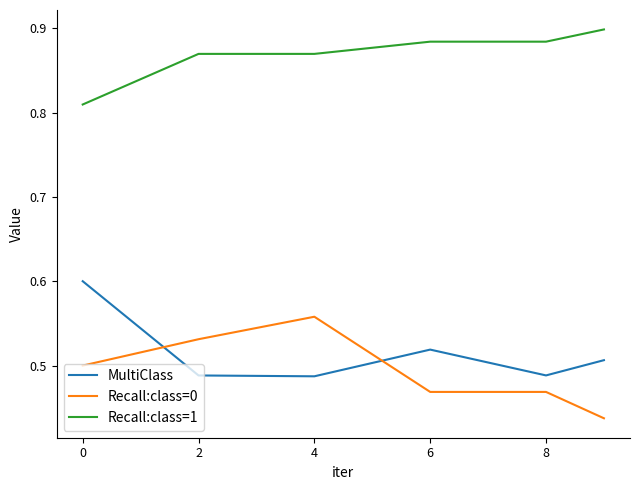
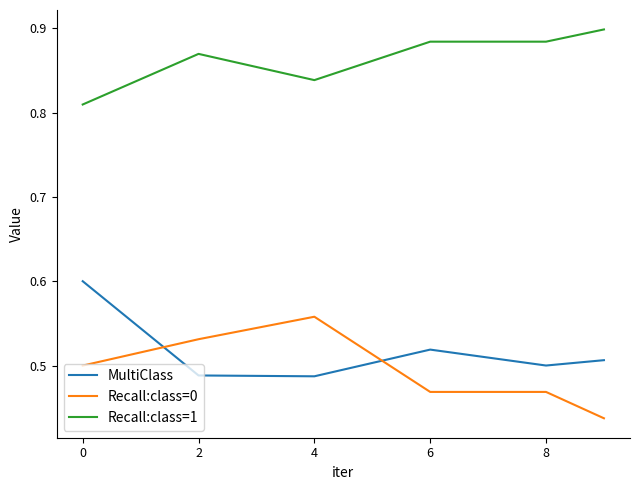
  {
    "MultiClass": {
      "0": 0.60,
      "4": 0.49,
      "6": 0.52,
-     "8": 0.49
+     "8": 0.50
    },
    "Recall:class=0": {
      "2": 0.53,
      "4": 0.56,
      "6": 0.47,
      "8": 0.47
    },
    "Recall:class=1": {
      "0": 0.81,
      "2": 0.87,
-     "4": 0.87,
+     "4": 0.84,
      "6": 0.88,
      "8": 0.88
    }
  }
